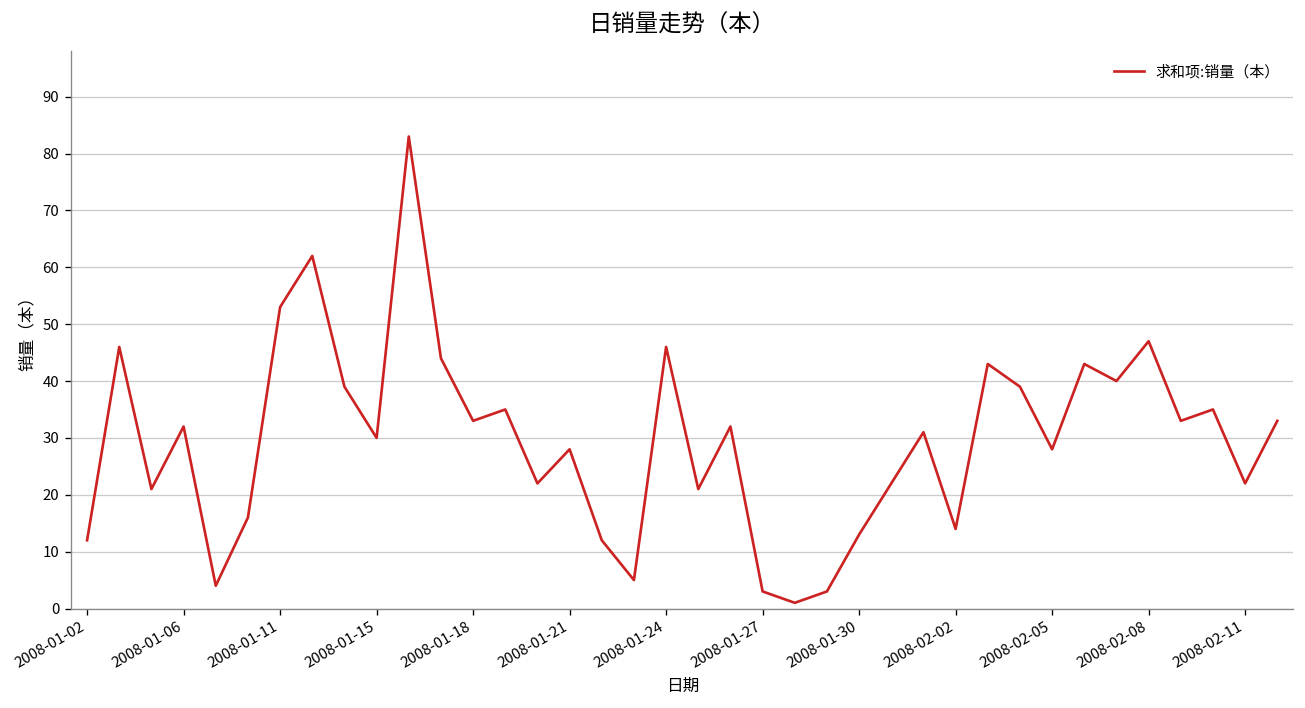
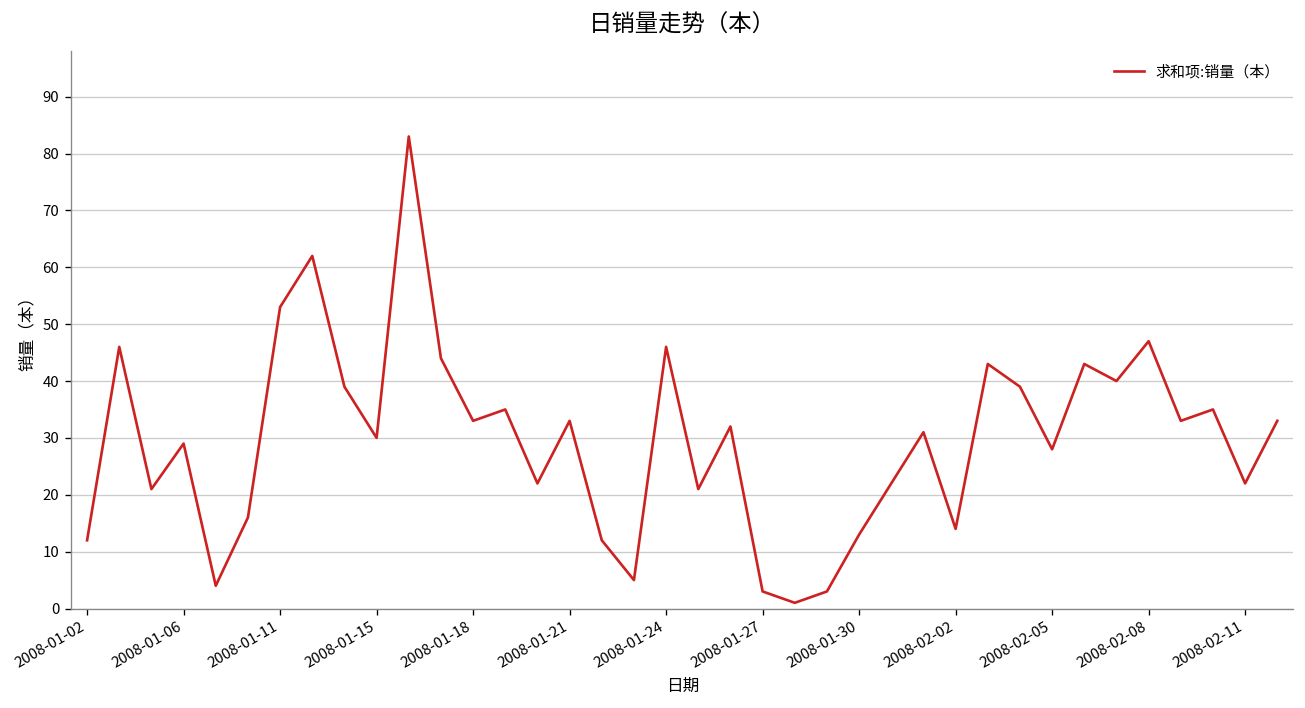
  {
    "2008-01-02": 12,
-   "2008-01-06": 32,
+   "2008-01-06": 29,
    "2008-01-11": 53,
    "2008-01-15": 30,
    "2008-01-18": 33,
-   "2008-01-21": 28,
+   "2008-01-21": 33,
    "2008-01-24": 46,
    "2008-01-27": 3,
    "2008-01-30": 13,
    "2008-02-02": 14,
    "2008-02-05": 28,
    "2008-02-08": 47,
    "2008-02-11": 22
  }
